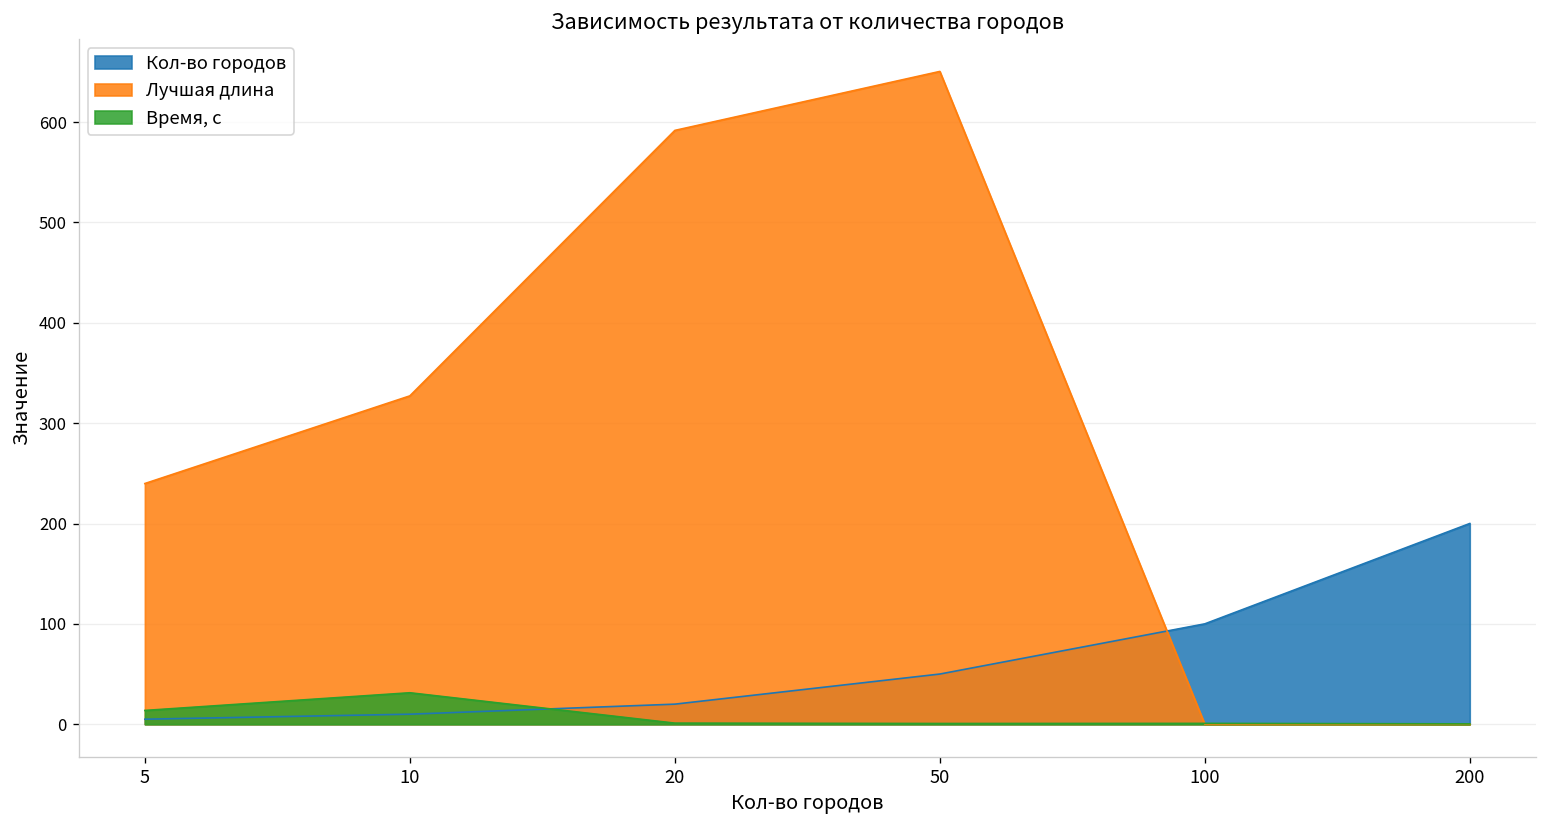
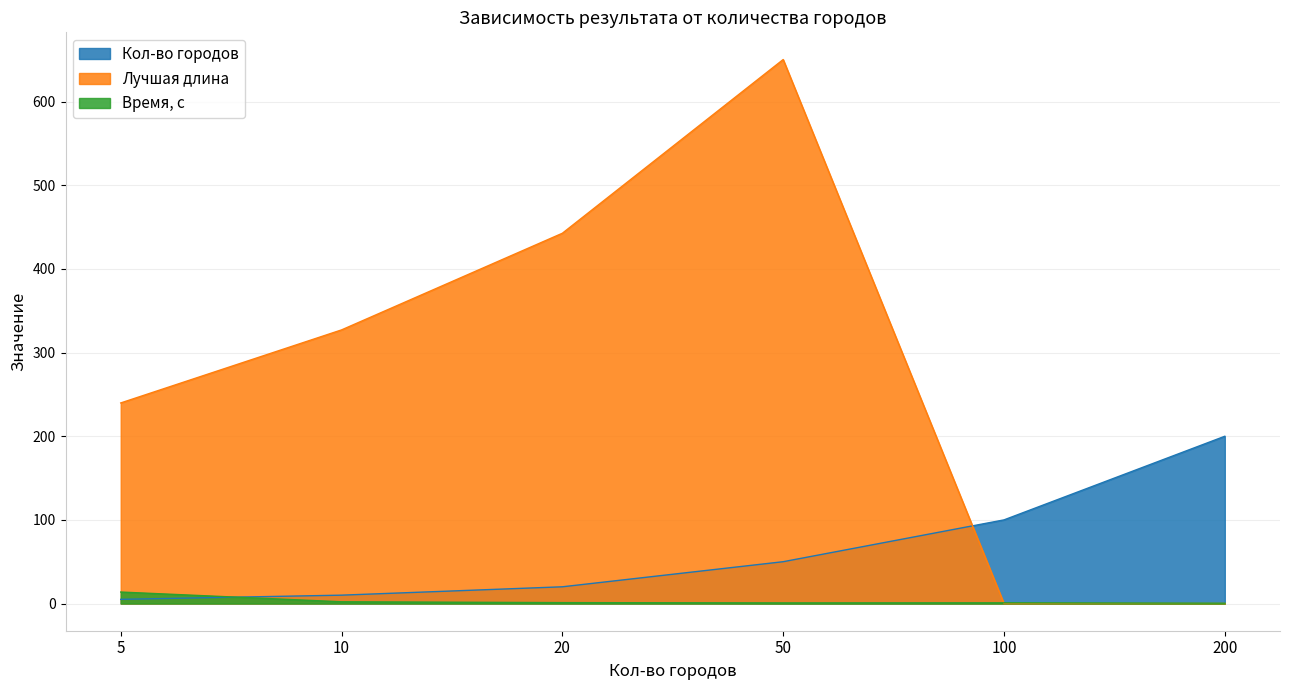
  {
    "Кол-во городов": {
      "5": 10,
      "10": 10,
      "20": 20,
      "50": 50,
      "100": 100,
      "200": 200
    },
    "Лучшая длина": {
      "5": 240,
      "10": 330,
-     "20": 590,
+     "20": 440,
      "50": 650
    },
    "Время, с": {
      "5": 10,
-     "10": 30,
+     "10": 0,
      "20": 0,
      "50": 0
    }
  }
